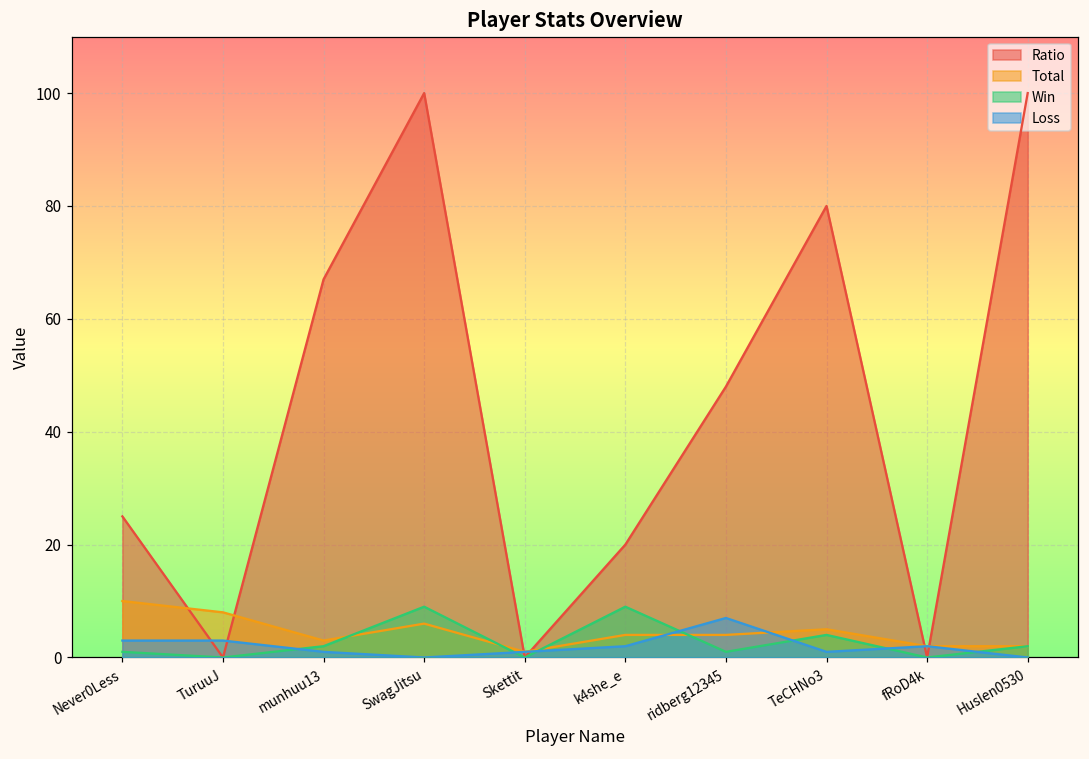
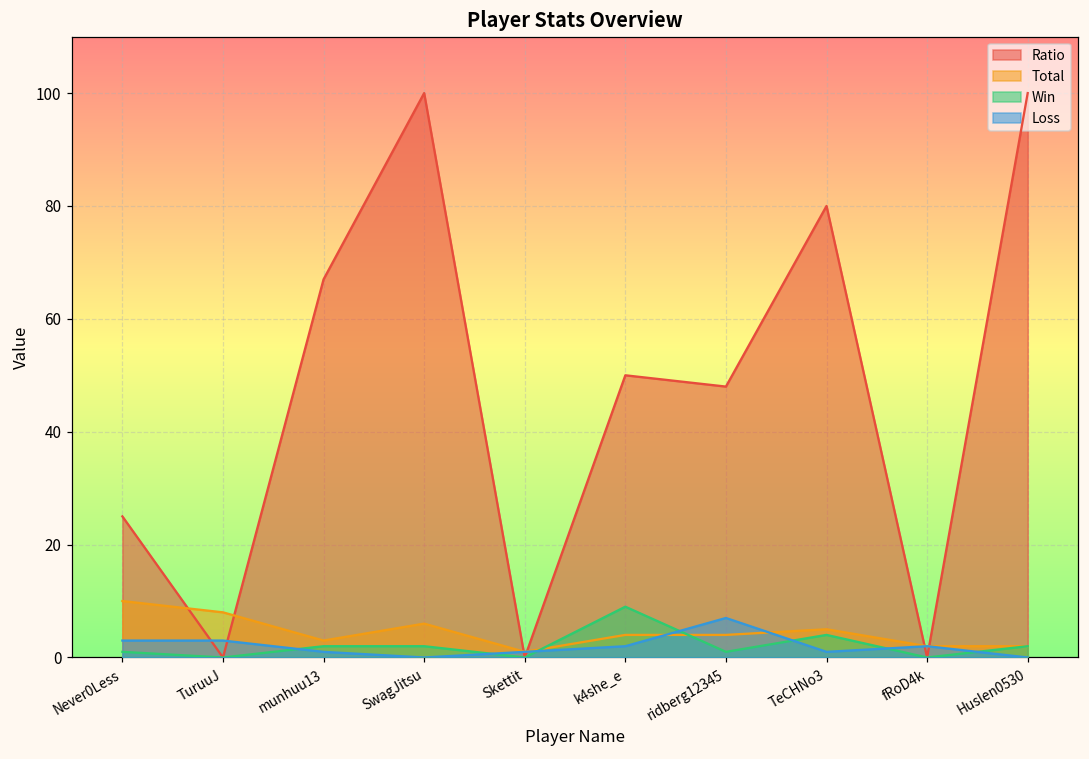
  {
    "Ratio": {
      "Never0Less": 25,
      "munhuu13": 67,
      "SwagJitsu": 100,
-     "k4she_e": 20,
+     "k4she_e": 50,
      "ridberg12345": 48,
      "TeCHNo3": 80
    },
    "Total": {
      "Never0Less": 10,
      "TuruuJ": 8,
      "munhuu13": 3,
      "SwagJitsu": 6,
      "k4she_e": 4,
      "ridberg12345": 4,
      "TeCHNo3": 5
    },
    "Win": {
      "Never0Less": 1,
      "munhuu13": 2,
-     "SwagJitsu": 9,
+     "SwagJitsu": 2,
      "k4she_e": 9,
      "ridberg12345": 1,
      "TeCHNo3": 4
    },
    "Loss": {
      "Never0Less": 3,
      "TuruuJ": 3,
      "munhuu13": 1,
      "SwagJitsu": 0,
      "k4she_e": 2,
      "ridberg12345": 7,
      "TeCHNo3": 1,
      "Huslen0530": 0
    }
  }
